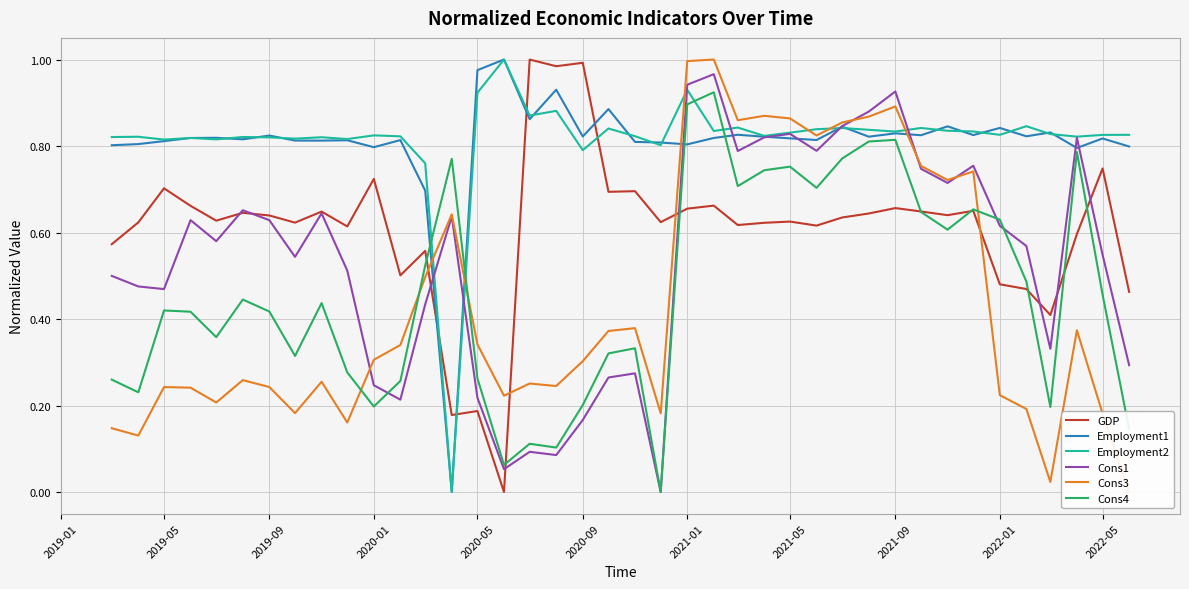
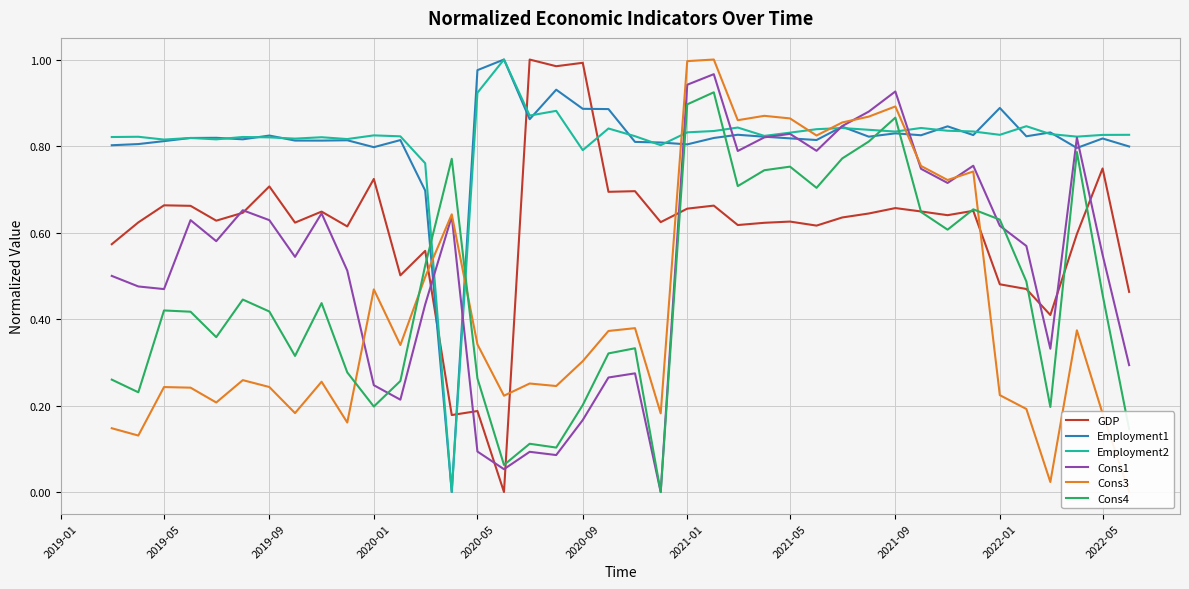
  {
    "GDP": {
-     "2019-05": 0.70,
-     "2019-09": 0.64,
+     "2019-05": 0.66,
+     "2019-09": 0.71,
      "2020-01": 0.72,
      "2020-05": 0.19,
      "2020-09": 0.99,
      "2021-01": 0.66,
      "2021-05": 0.63,
      "2021-09": 0.66,
      "2022-01": 0.48,
      "2022-05": 0.75
    },
    "Employment1": {
      "2020-01": 0.80,
      "2020-05": 0.98,
-     "2020-09": 0.82,
+     "2020-09": 0.89,
      "2021-01": 0.80,
      "2021-05": 0.82,
-     "2022-01": 0.84,
+     "2022-01": 0.89,
      "2022-05": 0.82
    },
    "Employment2": {
      "2020-01": 0.82,
      "2020-05": 0.92,
      "2020-09": 0.79,
-     "2021-01": 0.93,
+     "2021-01": 0.83,
      "2022-01": 0.83,
      "2022-05": 0.83
    },
    "Cons1": {
      "2019-05": 0.47,
      "2019-09": 0.63,
      "2020-01": 0.25,
-     "2020-05": 0.22,
+     "2020-05": 0.09,
      "2020-09": 0.17,
      "2021-01": 0.94,
      "2021-09": 0.93,
      "2022-01": 0.62,
      "2022-05": 0.55
    },
    "Cons3": {
      "2019-05": 0.24,
      "2019-09": 0.24,
-     "2020-01": 0.31,
+     "2020-01": 0.47,
      "2020-05": 0.34,
      "2020-09": 0.30,
      "2021-01": 1.00,
      "2021-05": 0.86,
      "2021-09": 0.89,
      "2022-01": 0.22
    },
    "Cons4": {
      "2019-05": 0.42,
      "2019-09": 0.42,
      "2020-01": 0.20,
      "2020-05": 0.26,
      "2020-09": 0.20,
      "2021-01": 0.90,
      "2021-05": 0.75,
-     "2021-09": 0.81,
+     "2021-09": 0.87,
      "2022-01": 0.63,
      "2022-05": 0.46
    }
  }
